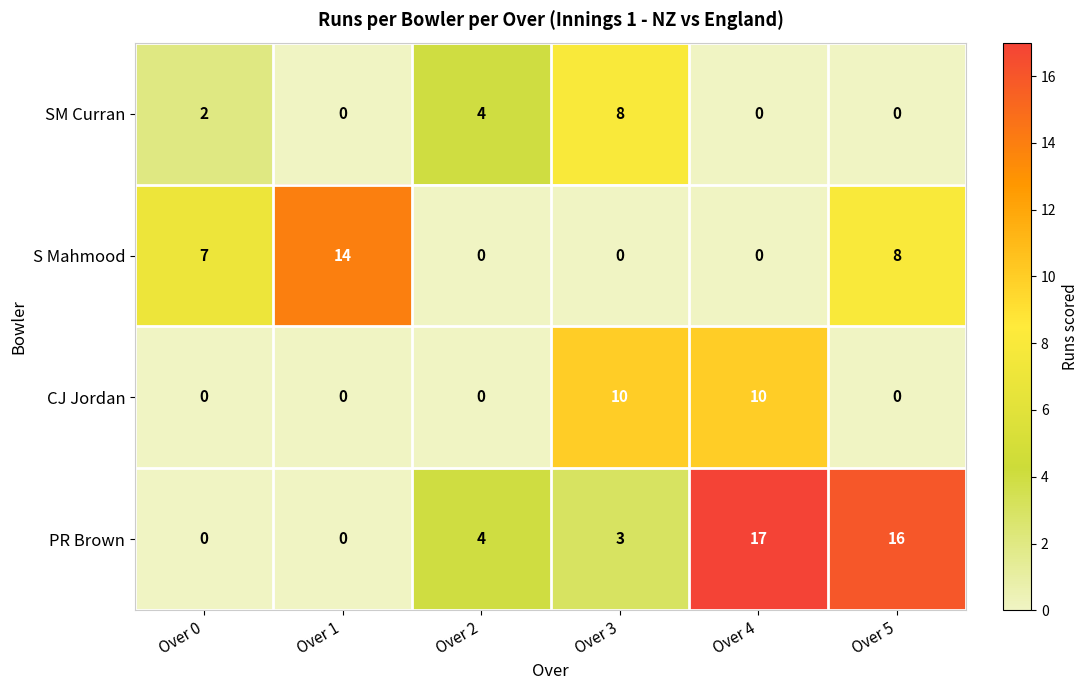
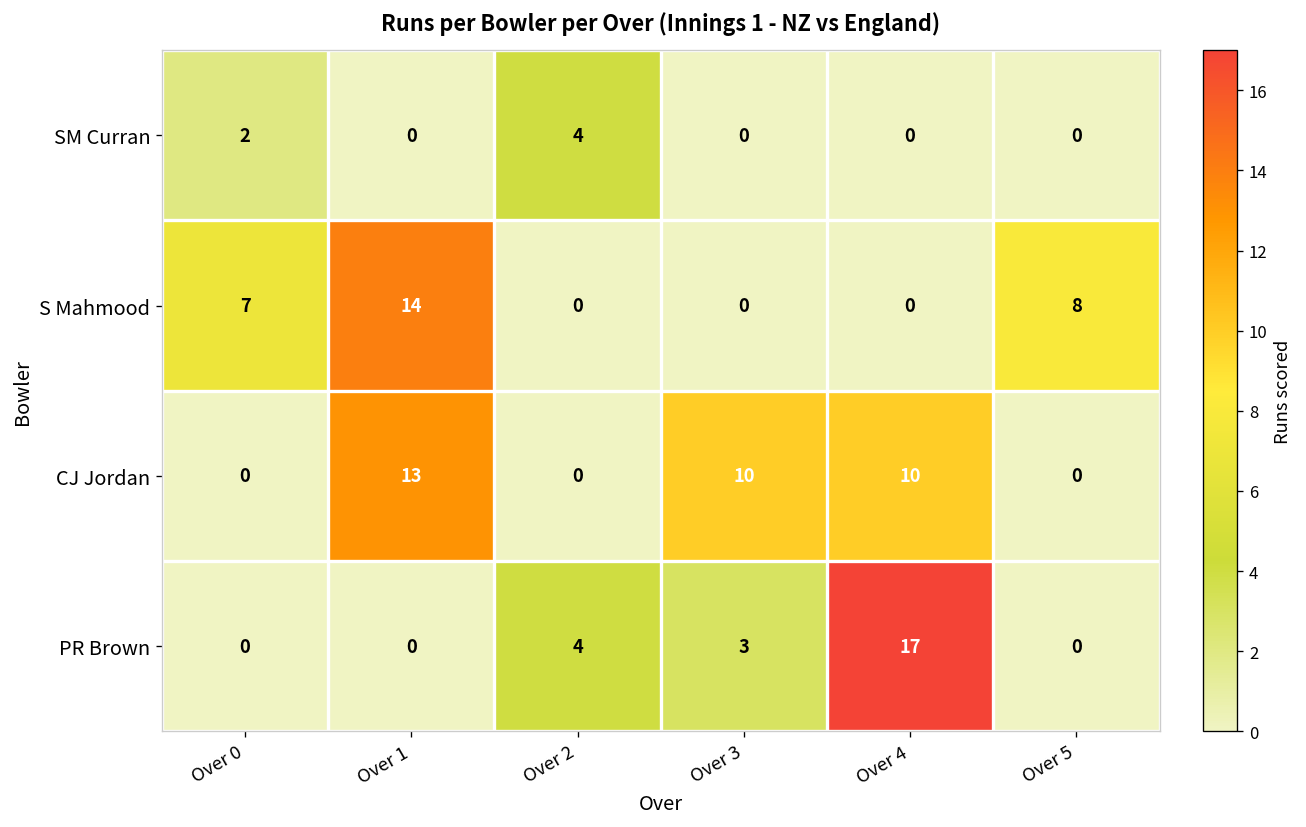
  {
    "SM Curran": {
      "Over 0": 2,
      "Over 1": 0,
      "Over 2": 4,
-     "Over 3": 8,
+     "Over 3": 0,
      "Over 4": 0,
      "Over 5": 0
    },
    "S Mahmood": {
      "Over 0": 7,
      "Over 1": 14,
      "Over 2": 0,
      "Over 3": 0,
      "Over 4": 0,
      "Over 5": 8
    },
    "CJ Jordan": {
      "Over 0": 0,
-     "Over 1": 0,
+     "Over 1": 13,
      "Over 2": 0,
      "Over 3": 10,
      "Over 4": 10,
      "Over 5": 0
    },
    "PR Brown": {
      "Over 0": 0,
      "Over 1": 0,
      "Over 2": 4,
      "Over 3": 3,
      "Over 4": 17,
-     "Over 5": 16
+     "Over 5": 0
    }
  }
